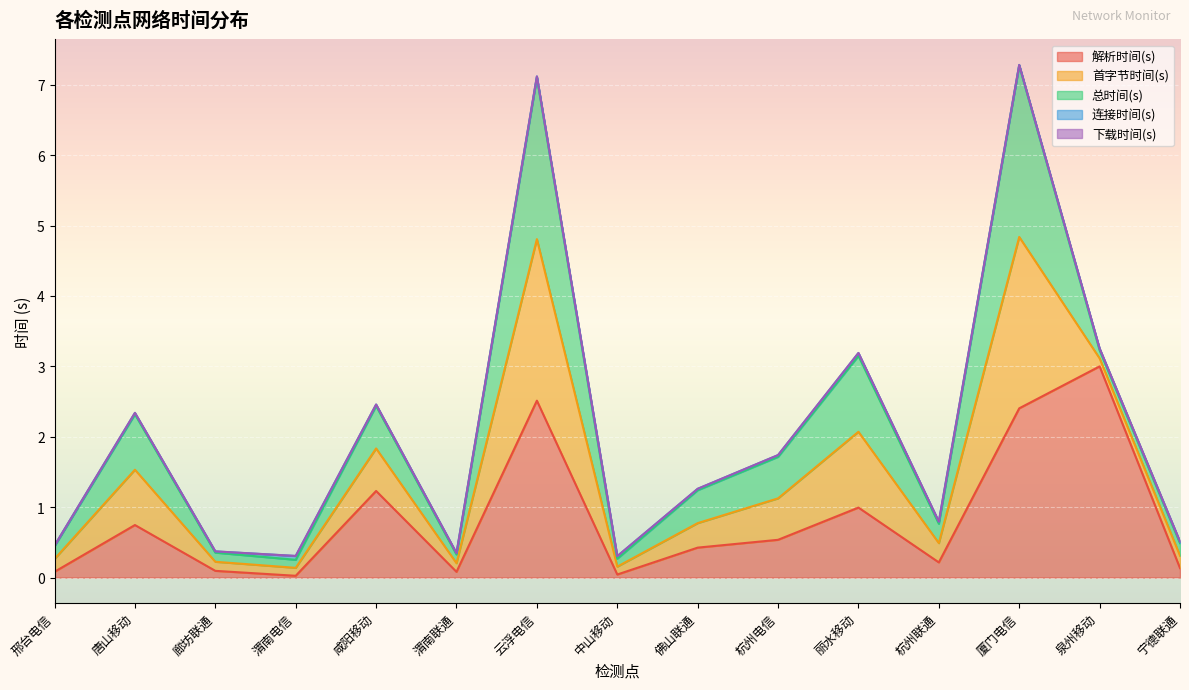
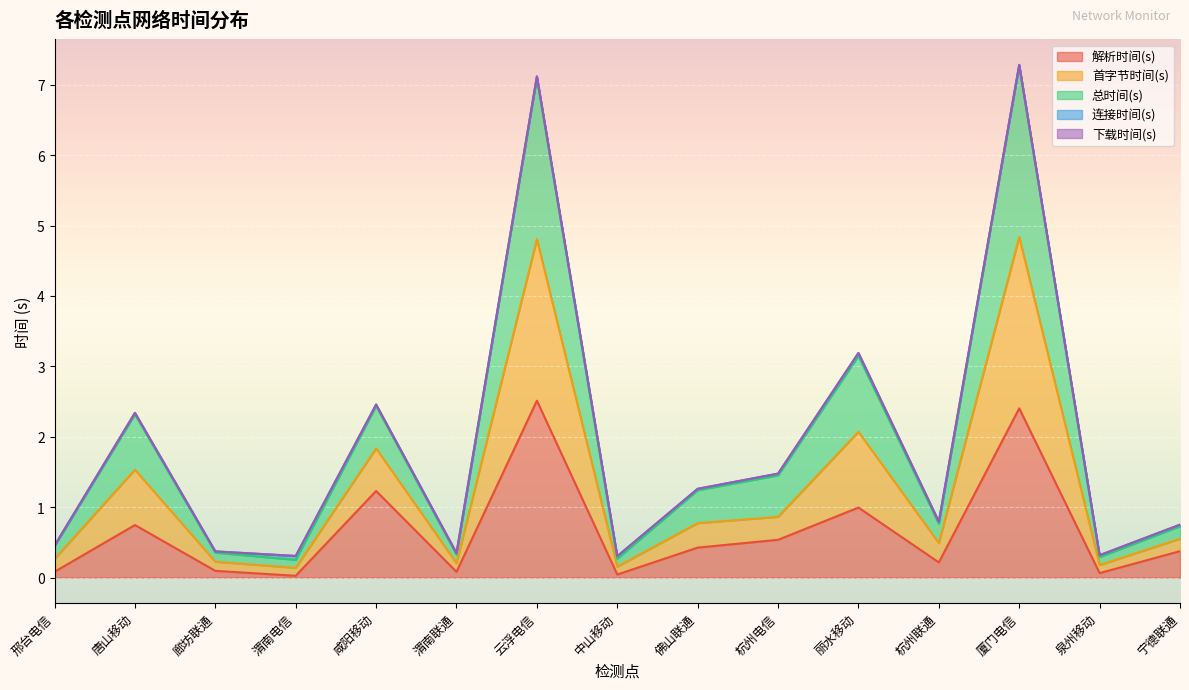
  {
    "解析时间(s)": {
      "邢台电信": 0.1,
      "唐山移动": 0.7,
      "廊坊联通": 0.1,
      "渭南电信": 0.0,
      "咸阳移动": 1.2,
      "渭南联通": 0.1,
      "云浮电信": 2.5,
      "中山移动": 0.0,
      "佛山联通": 0.4,
      "杭州电信": 0.5,
      "丽水移动": 1.0,
      "杭州联通": 0.2,
      "厦门电信": 2.4,
-     "泉州移动": 3.0,
-     "宁德联通": 0.1
+     "泉州移动": 0.1,
+     "宁德联通": 0.4
    },
    "首字节时间(s)": {
      "邢台电信": 0.2,
      "唐山移动": 0.8,
      "廊坊联通": 0.1,
      "渭南电信": 0.1,
      "咸阳移动": 0.6,
      "渭南联通": 0.1,
      "云浮电信": 2.3,
      "中山移动": 0.1,
      "佛山联通": 0.3,
-     "杭州电信": 0.6,
+     "杭州电信": 0.3,
      "丽水移动": 1.1,
      "杭州联通": 0.3,
      "厦门电信": 2.4,
      "泉州移动": 0.1,
      "宁德联通": 0.2
    },
    "总时间(s)": {
      "渭南电信": 0.1,
      "丽水移动": 1.1
    }
  }
